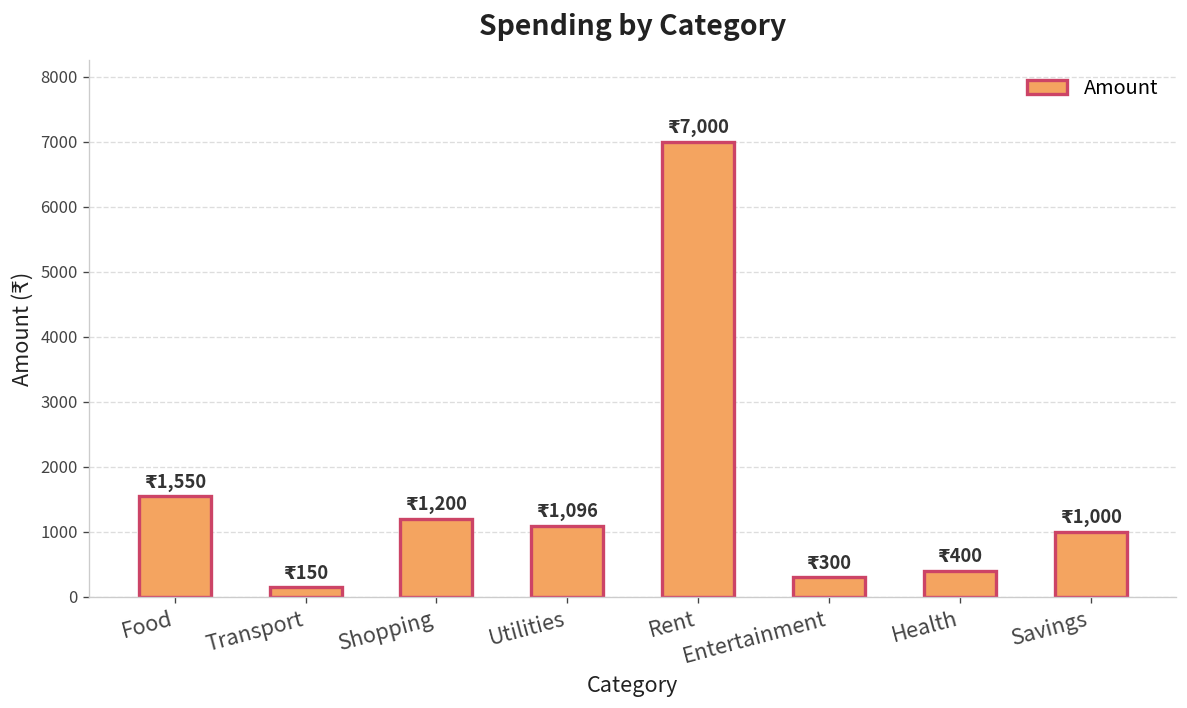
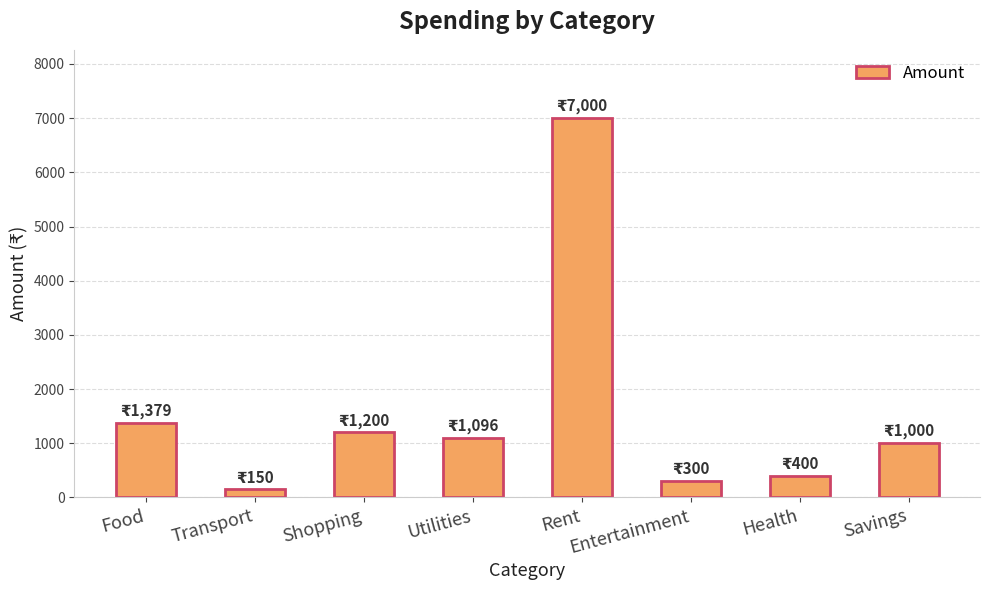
  {
-   "Food": "1,550",
+   "Food": "1,379",
    "Transport": "150",
    "Shopping": "1,200",
    "Utilities": "1,096",
    "Rent": "7,000",
    "Entertainment": "300",
    "Health": "400",
    "Savings": "1,000"
  }
